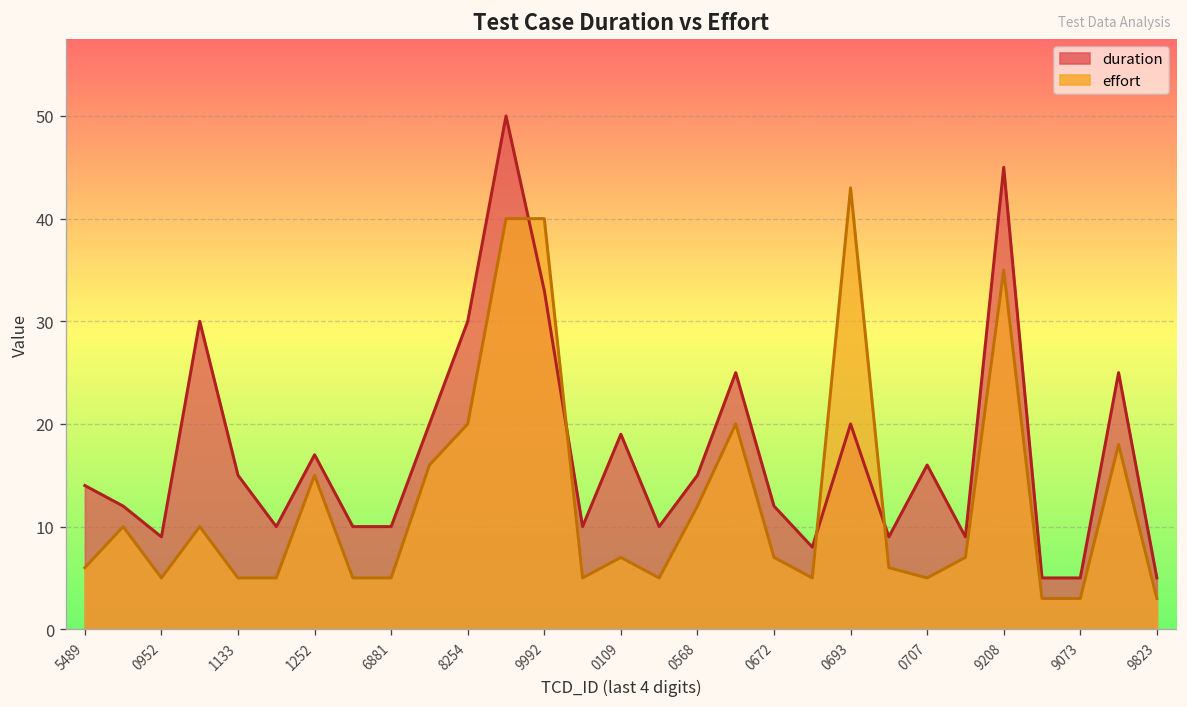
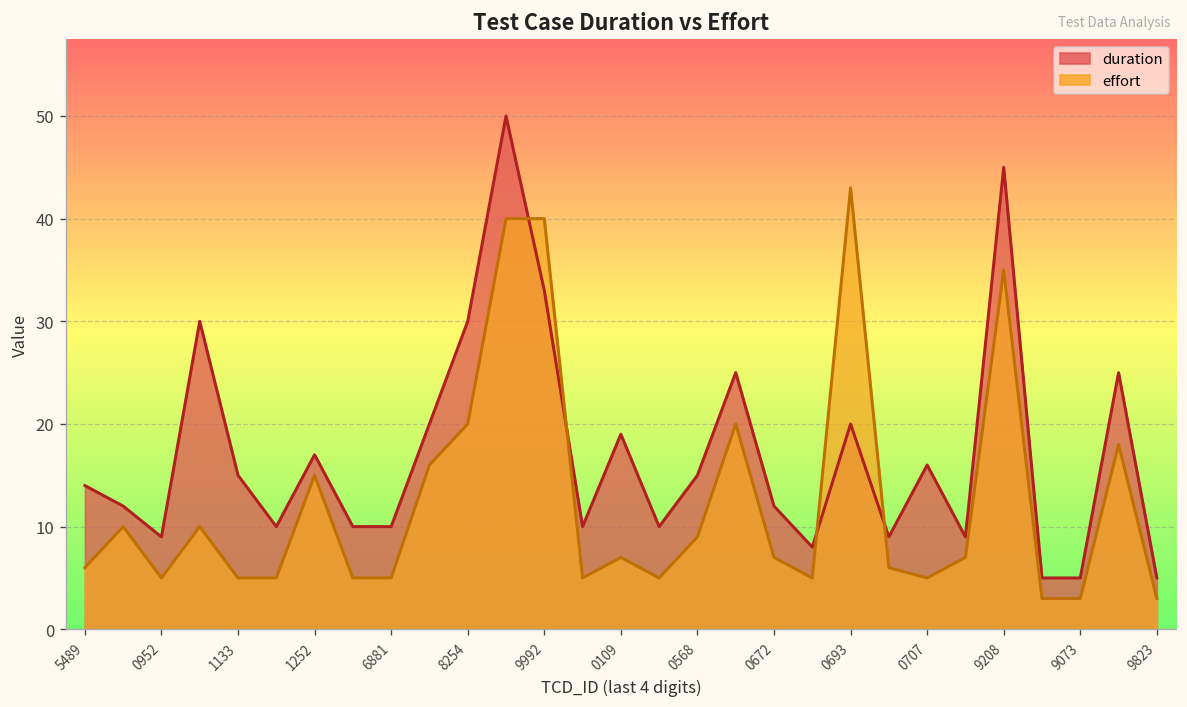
  {
    "duration": {
      "5489": 14,
      "0952": 9,
      "1133": 15,
      "1252": 17,
      "6881": 10,
      "8254": 30,
      "9992": 33,
      "0109": 19,
      "0568": 15,
      "0672": 12,
      "0693": 20,
      "0707": 16,
      "9208": 45,
      "9073": 5,
      "9823": 5
    },
    "effort": {
      "5489": 6,
      "0952": 5,
      "1133": 5,
      "1252": 15,
      "6881": 5,
      "8254": 20,
      "9992": 40,
      "0109": 7,
-     "0568": 12,
+     "0568": 9,
      "0672": 7,
      "0693": 43,
      "0707": 5,
      "9208": 35,
      "9073": 3,
      "9823": 3
    }
  }
